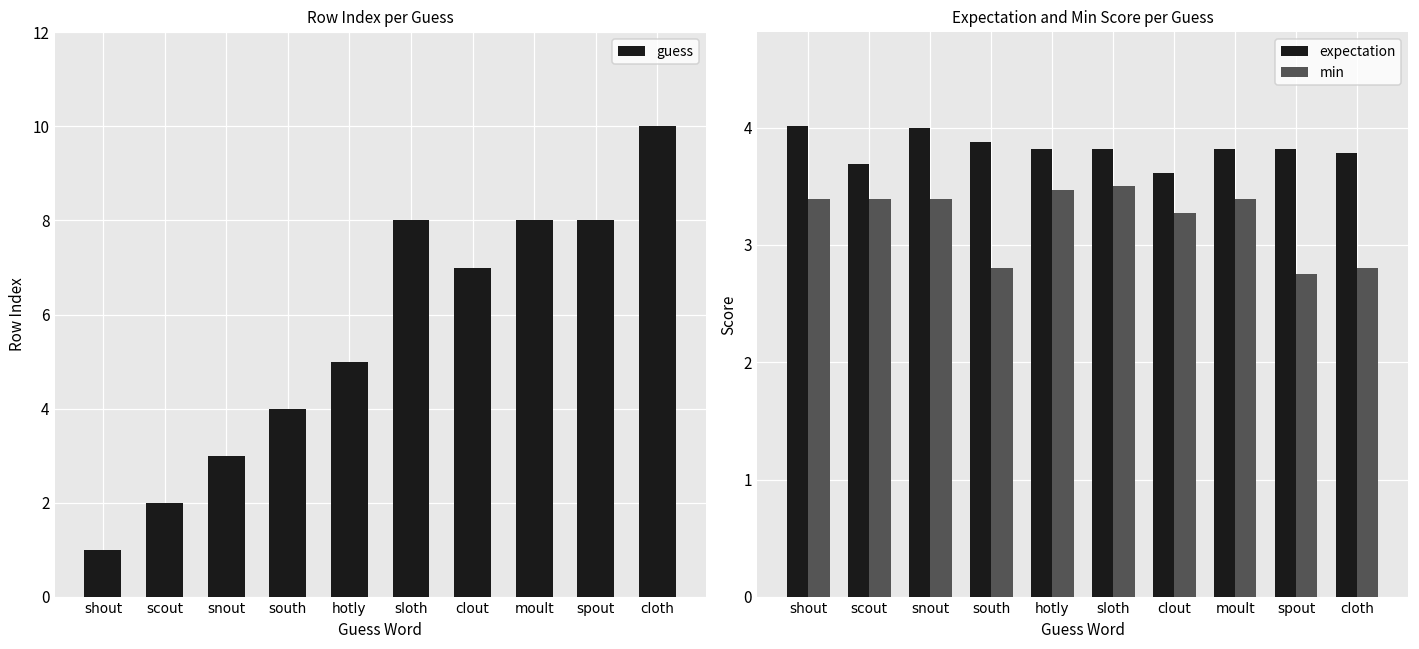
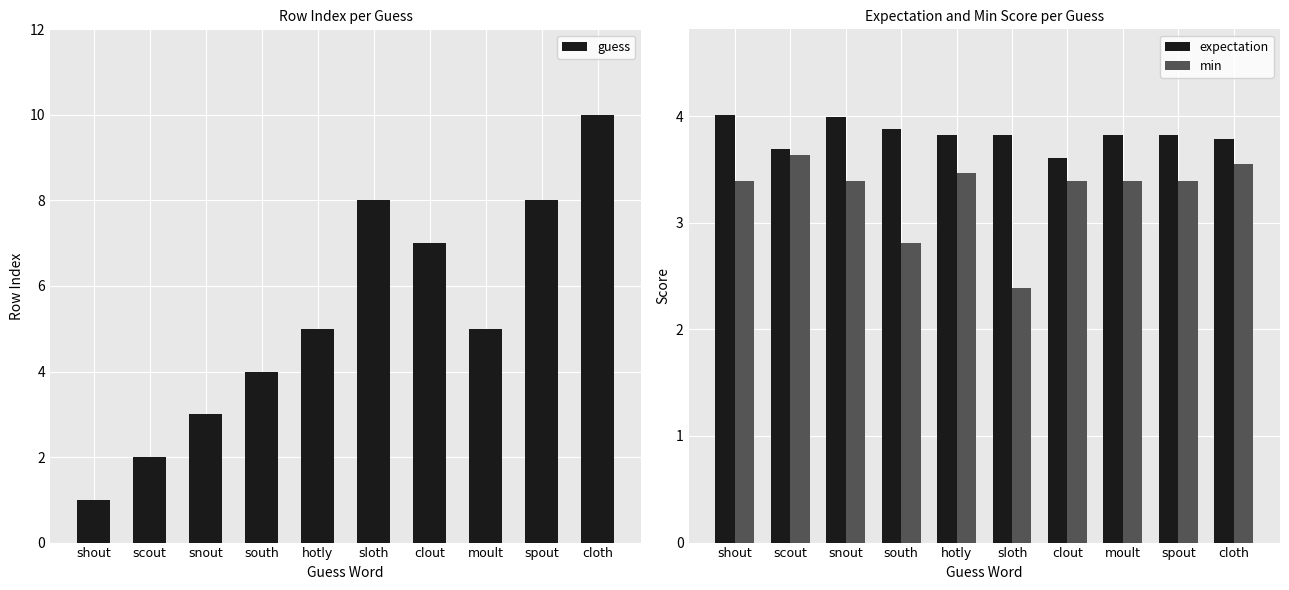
  {
    "Row Index per Guess": {
      "shout": 1,
      "scout": 2,
      "snout": 3,
      "south": 4,
      "hotly": 5,
      "sloth": 8,
      "clout": 7,
-     "moult": 8,
+     "moult": 5,
      "spout": 8,
      "cloth": 10
    },
    "Expectation and Min Score per Guess": {
      "expectation": {
        "shout": 4.01,
        "scout": 3.69,
        "snout": 3.99,
        "south": 3.88,
        "hotly": 3.82,
        "sloth": 3.82,
        "clout": 3.61,
        "moult": 3.82,
        "spout": 3.82,
        "cloth": 3.78
      },
      "min": {
        "shout": 3.39,
-       "scout": 3.39,
+       "scout": 3.63,
        "snout": 3.39,
        "south": 2.81,
        "hotly": 3.47,
-       "sloth": 3.50,
-       "clout": 3.27,
+       "sloth": 2.39,
+       "clout": 3.39,
        "moult": 3.39,
-       "spout": 2.75,
-       "cloth": 2.81
+       "spout": 3.39,
+       "cloth": 3.55
      }
    }
  }
